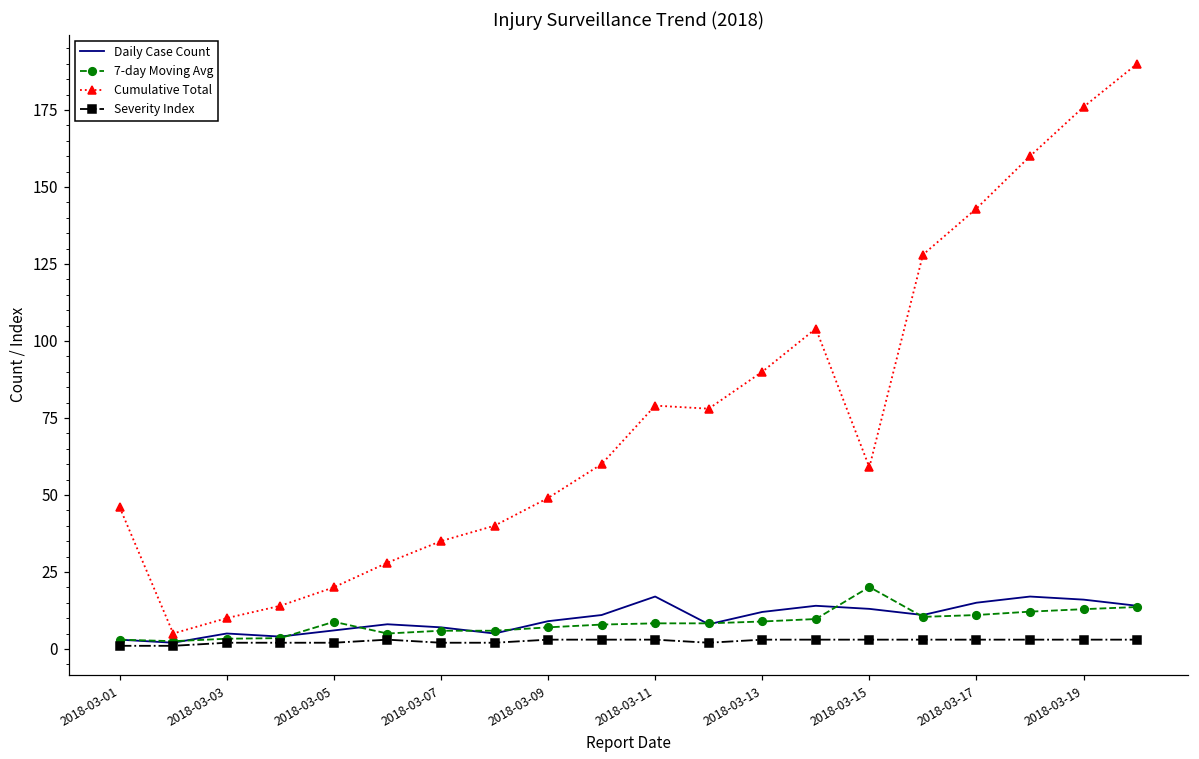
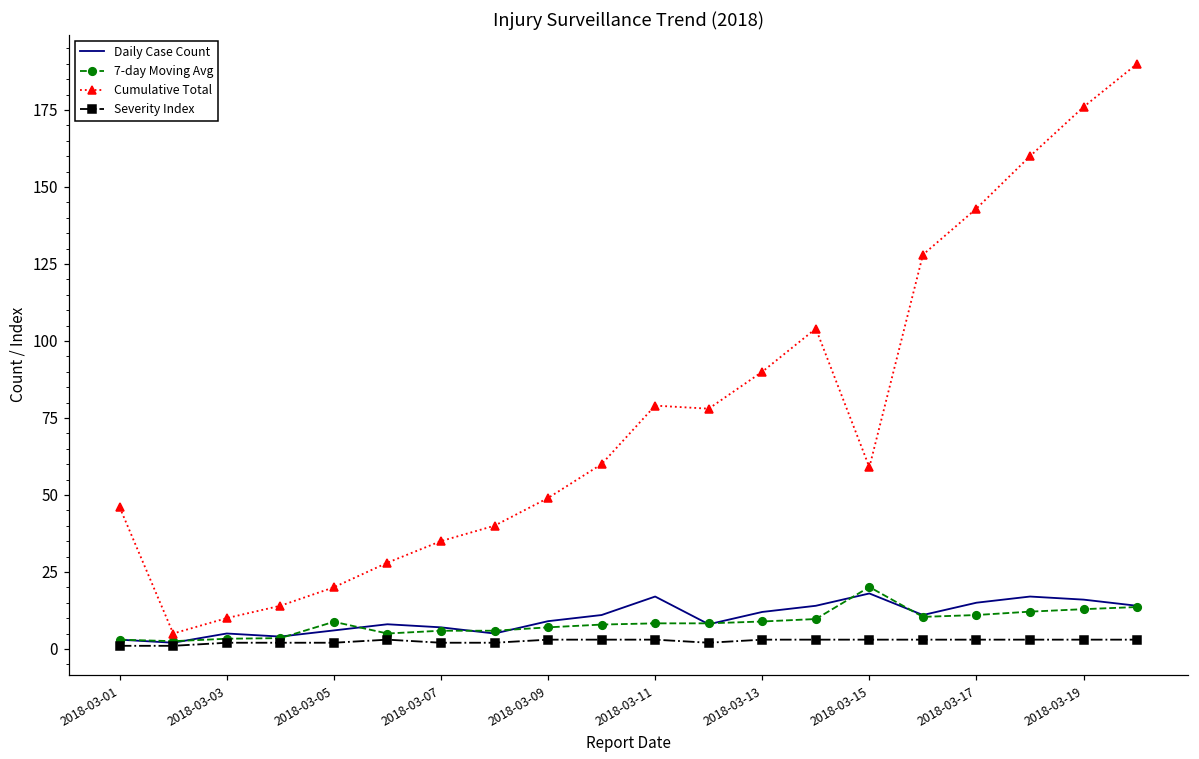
  {
    "Daily Case Count": {
      "2018-03-03": 5,
      "2018-03-05": 6,
      "2018-03-07": 7,
      "2018-03-09": 9,
      "2018-03-11": 17,
      "2018-03-13": 12,
-     "2018-03-15": 13,
+     "2018-03-15": 18,
      "2018-03-17": 15,
      "2018-03-19": 16
    },
    "7-day Moving Avg": {
      "2018-03-03": 3,
      "2018-03-05": 9,
      "2018-03-07": 6,
      "2018-03-09": 7,
      "2018-03-11": 8,
      "2018-03-13": 9,
      "2018-03-15": 20,
      "2018-03-17": 11,
      "2018-03-19": 13
    },
    "Cumulative Total": {
      "2018-03-01": 46,
      "2018-03-03": 10,
      "2018-03-05": 20,
      "2018-03-07": 35,
      "2018-03-09": 49,
      "2018-03-11": 79,
      "2018-03-13": 90,
      "2018-03-15": 59,
      "2018-03-17": 143,
      "2018-03-19": 176
    },
    "Severity Index": {
      "2018-03-01": 1,
      "2018-03-03": 2,
      "2018-03-05": 2,
      "2018-03-07": 2,
      "2018-03-09": 3,
      "2018-03-11": 3,
      "2018-03-13": 3,
      "2018-03-15": 3,
      "2018-03-17": 3,
      "2018-03-19": 3
    }
  }
